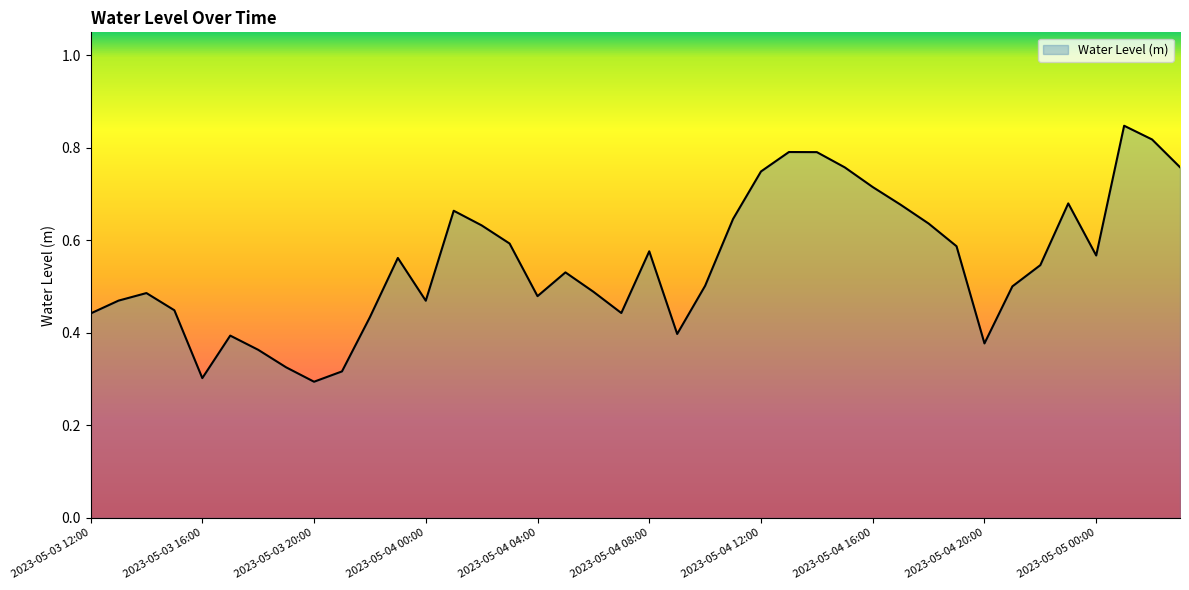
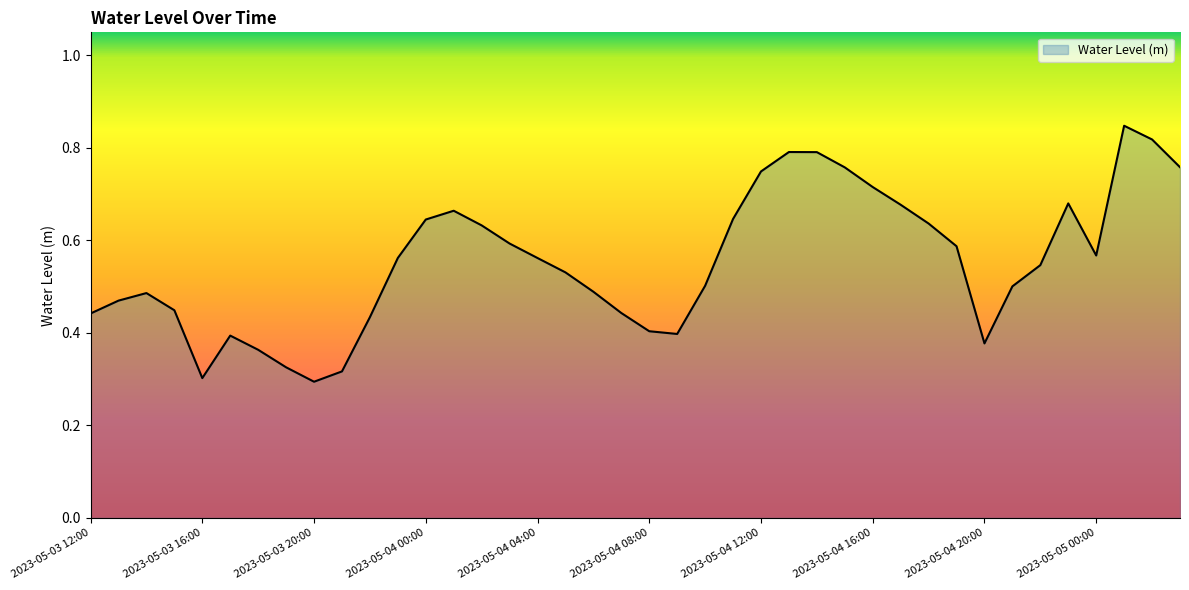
  {
    "2023-05-03 12:00": 0.44,
    "2023-05-03 16:00": 0.30,
    "2023-05-03 20:00": 0.29,
-   "2023-05-04 00:00": 0.47,
-   "2023-05-04 04:00": 0.48,
-   "2023-05-04 08:00": 0.58,
+   "2023-05-04 00:00": 0.65,
+   "2023-05-04 04:00": 0.56,
+   "2023-05-04 08:00": 0.40,
    "2023-05-04 12:00": 0.75,
    "2023-05-04 16:00": 0.72,
    "2023-05-04 20:00": 0.38,
    "2023-05-05 00:00": 0.57
  }
